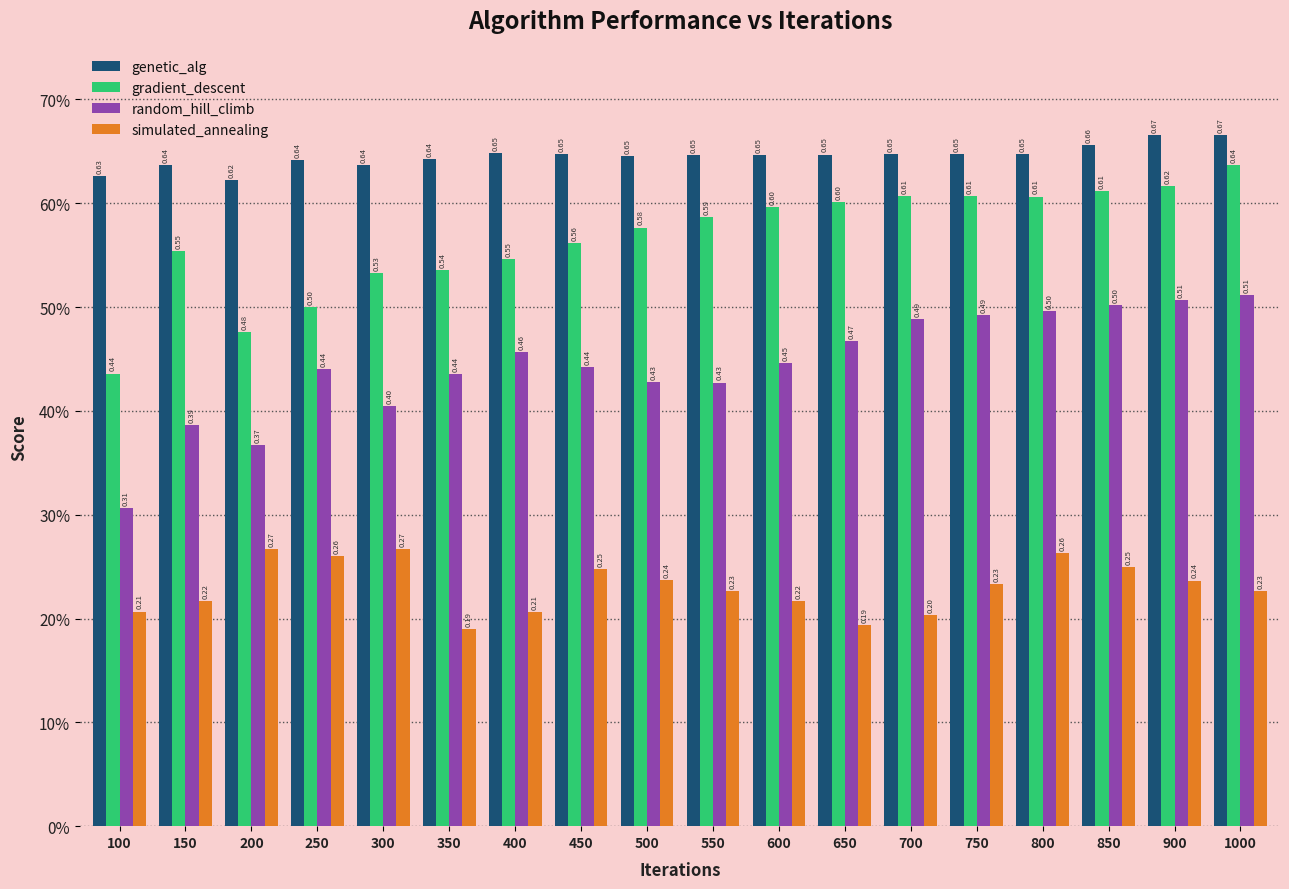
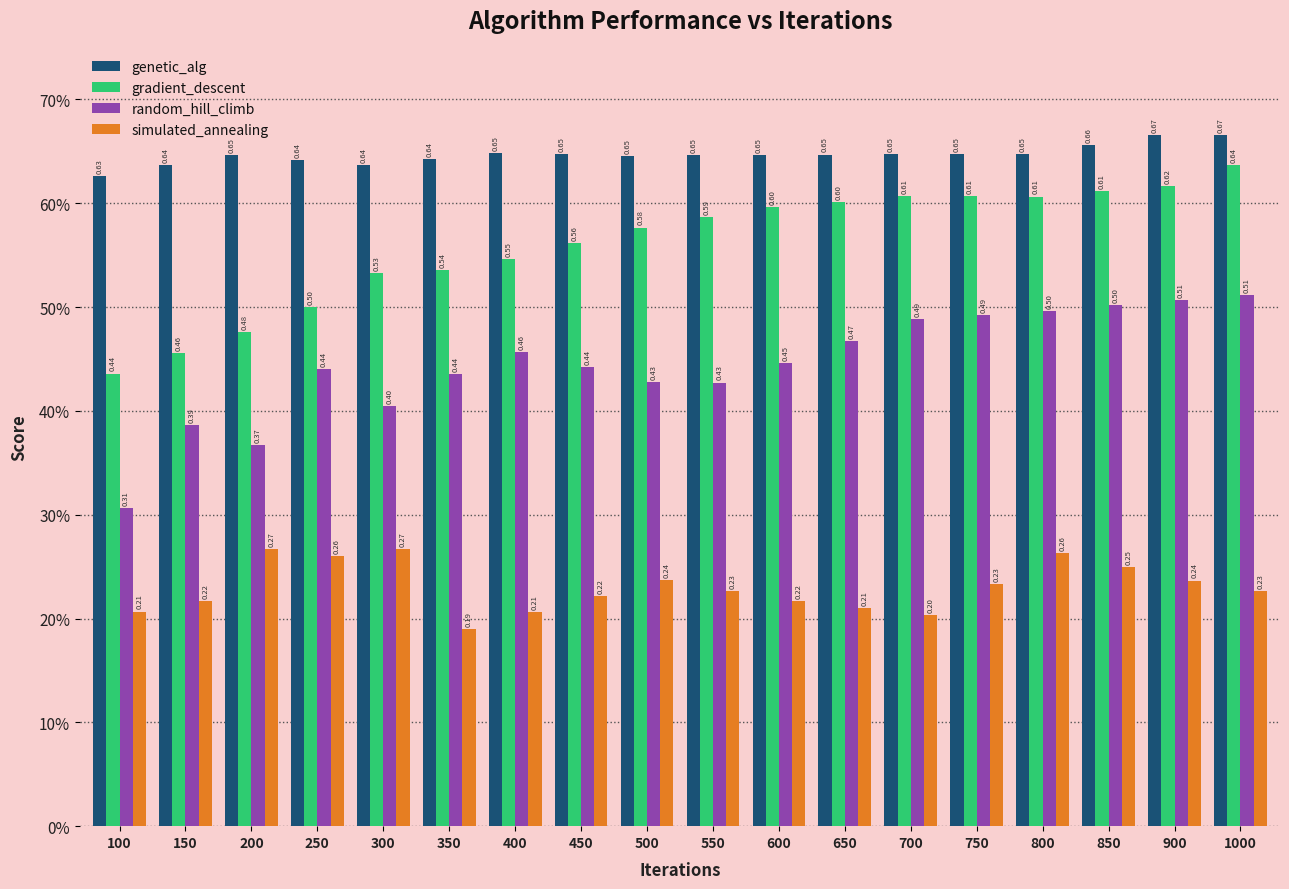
  {
    "genetic_alg": {
      "100": 0.63,
      "150": 0.64,
-     "200": 0.62,
+     "200": 0.65,
      "250": 0.64,
      "300": 0.64,
      "350": 0.64,
      "400": 0.65,
      "450": 0.65,
      "500": 0.65,
      "550": 0.65,
      "600": 0.65,
      "650": 0.65,
      "700": 0.65,
      "750": 0.65,
      "800": 0.65,
      "850": 0.66,
      "900": 0.67,
      "1000": 0.67
    },
    "gradient_descent": {
      "100": 0.44,
-     "150": 0.55,
+     "150": 0.46,
      "200": 0.48,
      "250": 0.50,
      "300": 0.53,
      "350": 0.54,
      "400": 0.55,
      "450": 0.56,
      "500": 0.58,
      "550": 0.59,
      "600": 0.60,
      "650": 0.60,
      "700": 0.61,
      "750": 0.61,
      "800": 0.61,
      "850": 0.61,
      "900": 0.62,
      "1000": 0.64
    },
    "random_hill_climb": {
      "100": 0.31,
      "150": 0.39,
      "200": 0.37,
      "250": 0.44,
      "300": 0.40,
      "350": 0.44,
      "400": 0.46,
      "450": 0.44,
      "500": 0.43,
      "550": 0.43,
      "600": 0.45,
      "650": 0.47,
      "700": 0.49,
      "750": 0.49,
      "800": 0.50,
      "850": 0.50,
      "900": 0.51,
      "1000": 0.51
    },
    "simulated_annealing": {
      "100": 0.21,
      "150": 0.22,
      "200": 0.27,
      "250": 0.26,
      "300": 0.27,
      "350": 0.19,
      "400": 0.21,
-     "450": 0.25,
+     "450": 0.22,
      "500": 0.24,
      "550": 0.23,
      "600": 0.22,
-     "650": 0.19,
+     "650": 0.21,
      "700": 0.20,
      "750": 0.23,
      "800": 0.26,
      "850": 0.25,
      "900": 0.24,
      "1000": 0.23
    }
  }
